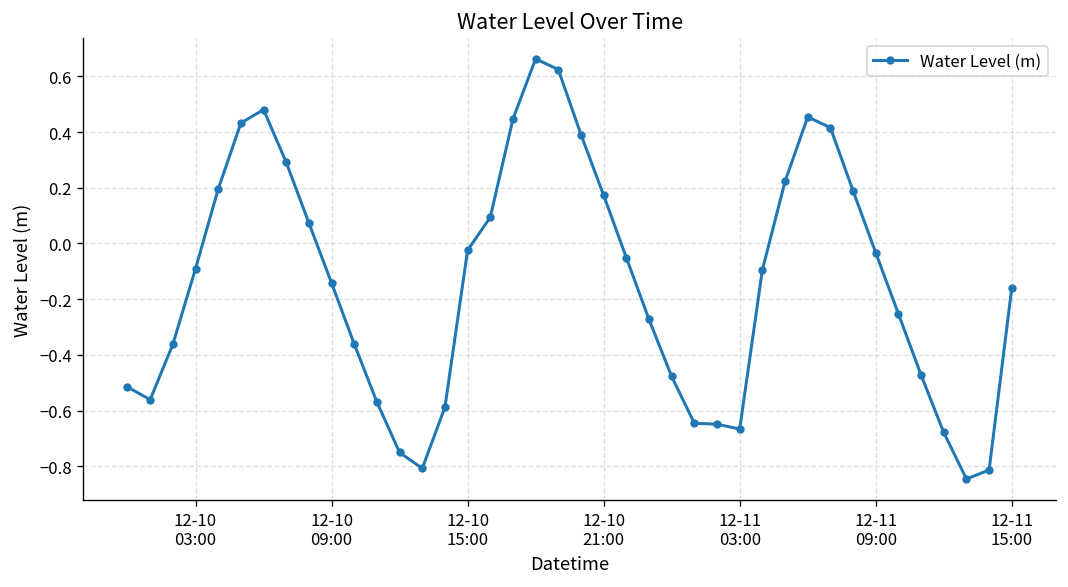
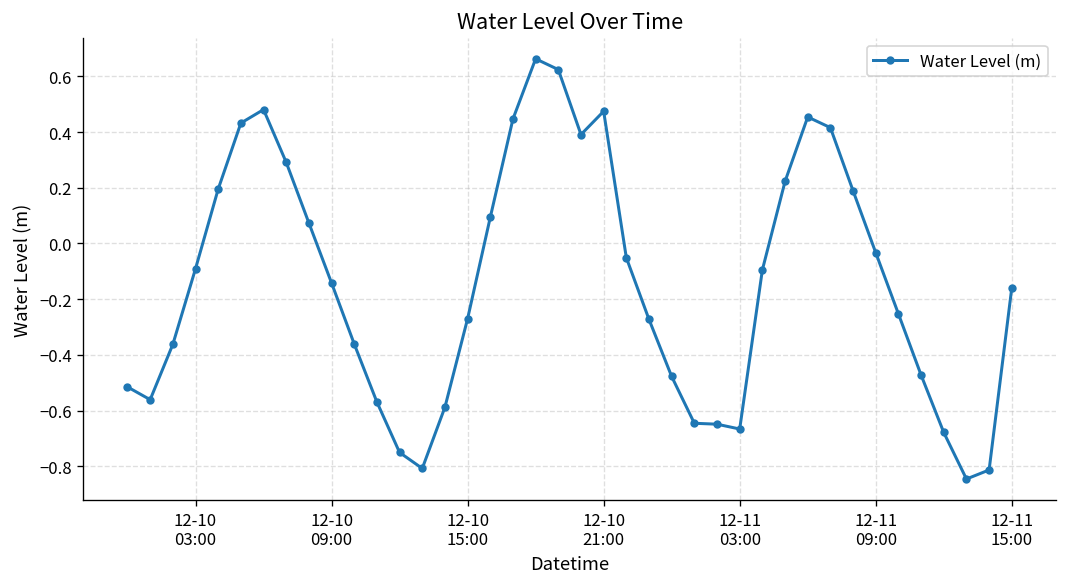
  {
    "12-10 03:00": -0.09,
    "12-10 09:00": -0.14,
-   "12-10 15:00": -0.02,
-   "12-10 21:00": 0.17,
+   "12-10 15:00": -0.27,
+   "12-10 21:00": 0.47,
    "12-11 03:00": -0.67,
    "12-11 09:00": -0.03,
    "12-11 15:00": -0.16
  }
